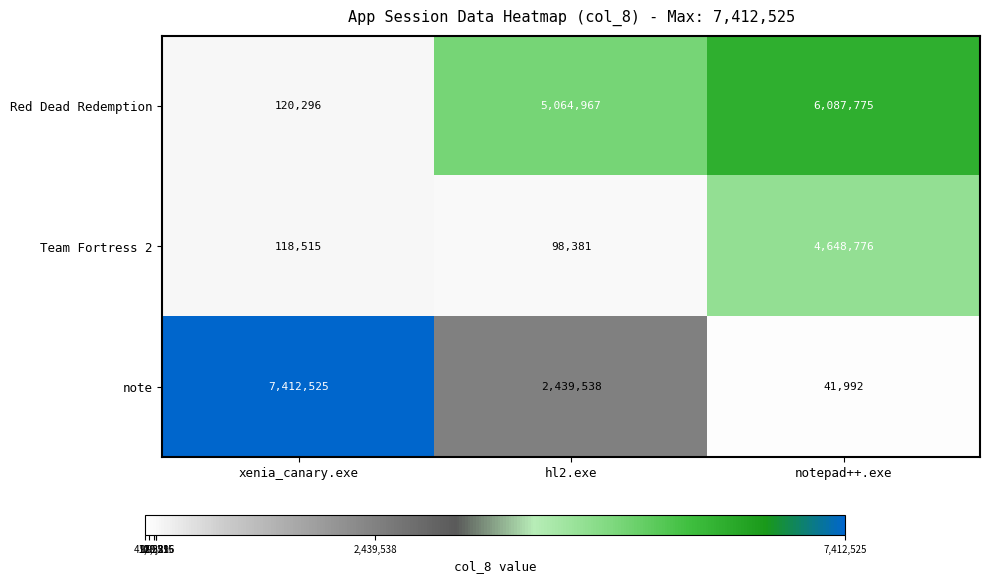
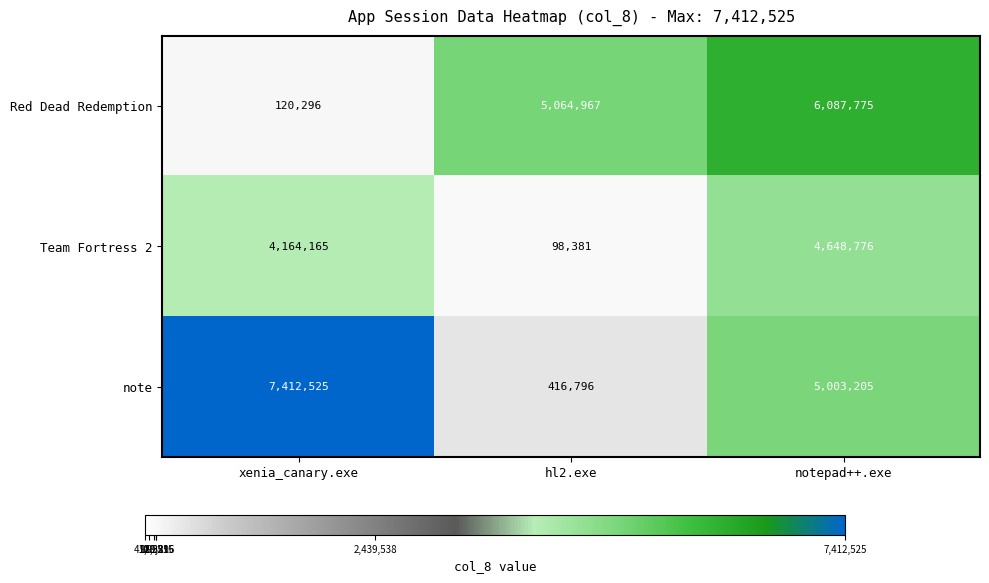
  {
    "Red Dead Redemption": {
      "xenia_canary.exe": "120,296",
      "hl2.exe": "5,064,967",
      "notepad++.exe": "6,087,775"
    },
    "Team Fortress 2": {
-     "xenia_canary.exe": "118,515",
+     "xenia_canary.exe": "4,164,165",
      "hl2.exe": "98,381",
      "notepad++.exe": "4,648,776"
    },
    "note": {
      "xenia_canary.exe": "7,412,525",
-     "hl2.exe": "2,439,538",
-     "notepad++.exe": "41,992"
+     "hl2.exe": "416,796",
+     "notepad++.exe": "5,003,205"
    }
  }
